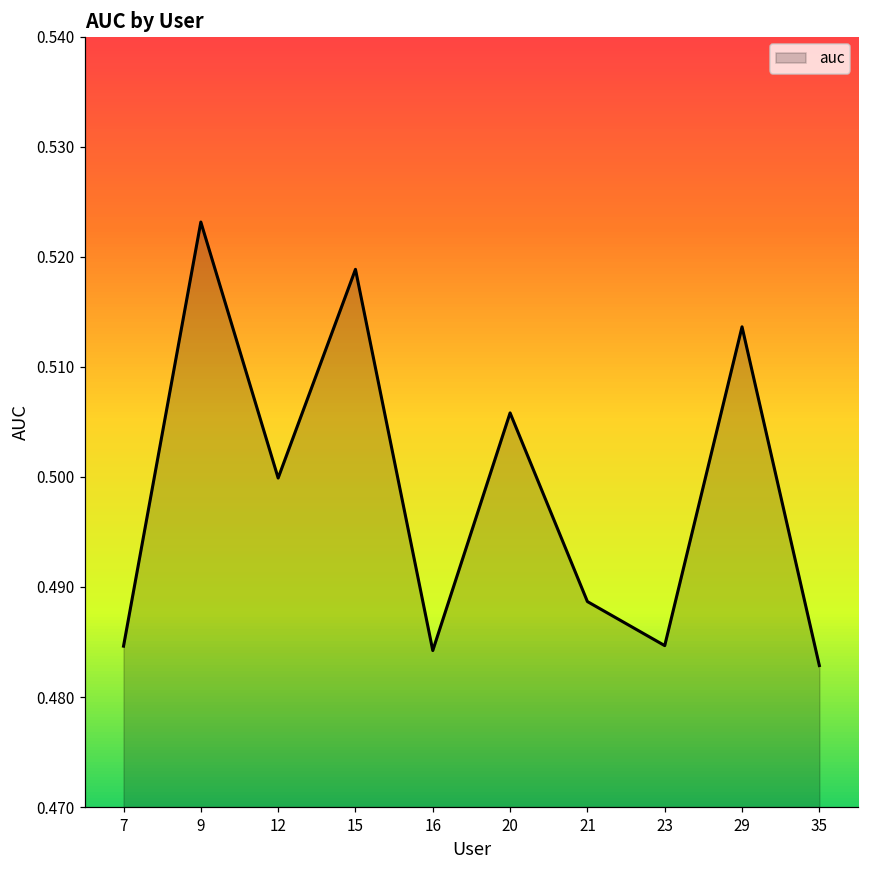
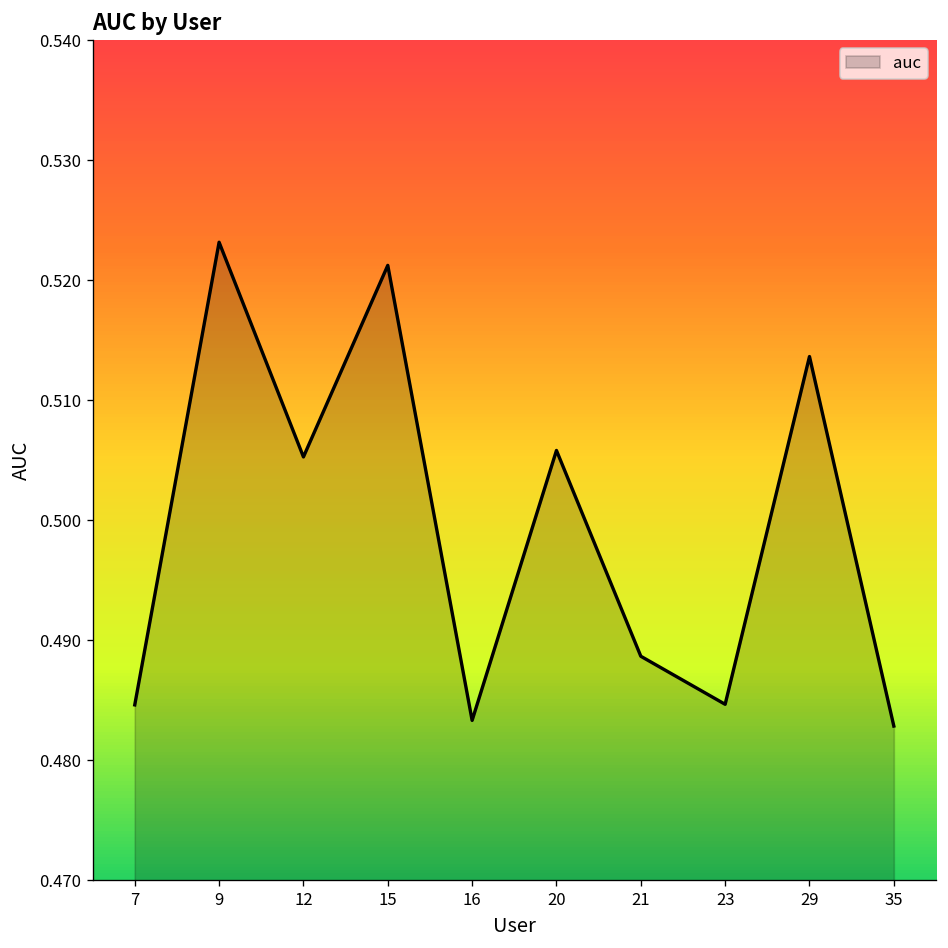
  {
    "7": 0.4846,
    "9": 0.5232,
-   "12": 0.4999,
-   "15": 0.5189,
-   "16": 0.4842,
+   "12": 0.5053,
+   "15": 0.5212,
+   "16": 0.4833,
    "20": 0.5058,
    "21": 0.4887,
    "23": 0.4847,
    "29": 0.5136,
    "35": 0.4829
  }
